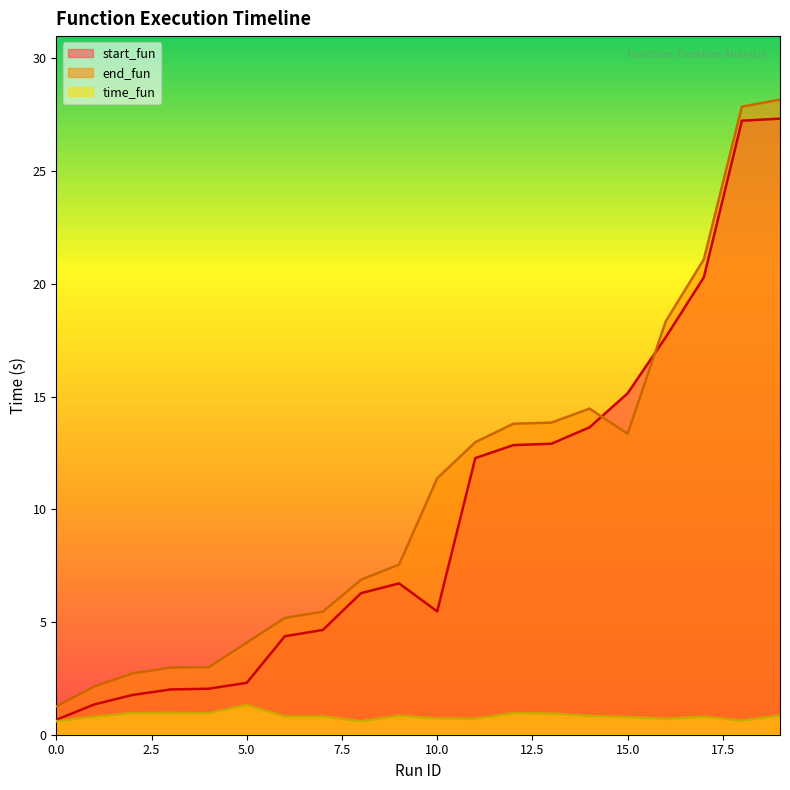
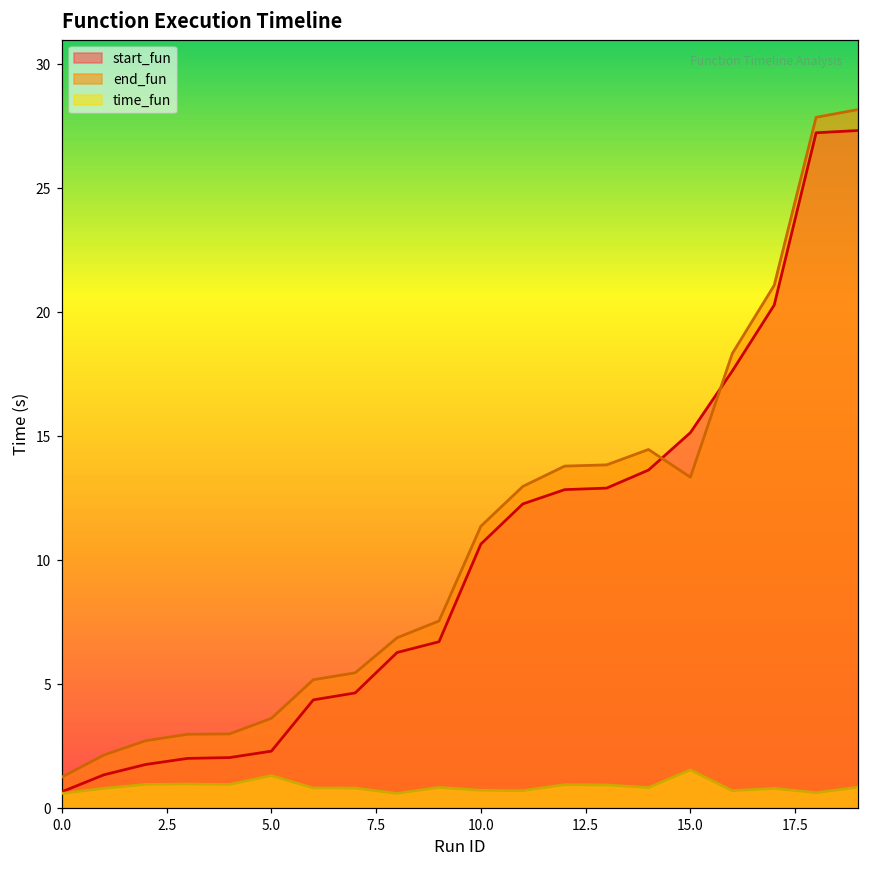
  {
    "start_fun": {
      "5.0": 2.3,
-     "10.0": 5.5,
+     "10.0": 10.7,
      "15.0": 15.1
    },
    "end_fun": {
      "0.0": 1.3,
-     "5.0": 4.1,
+     "5.0": 3.6,
      "10.0": 11.4,
      "15.0": 13.3
    },
    "time_fun": {
      "5.0": 1.3,
      "10.0": 0.7,
-     "15.0": 0.8
+     "15.0": 1.5
    }
  }
